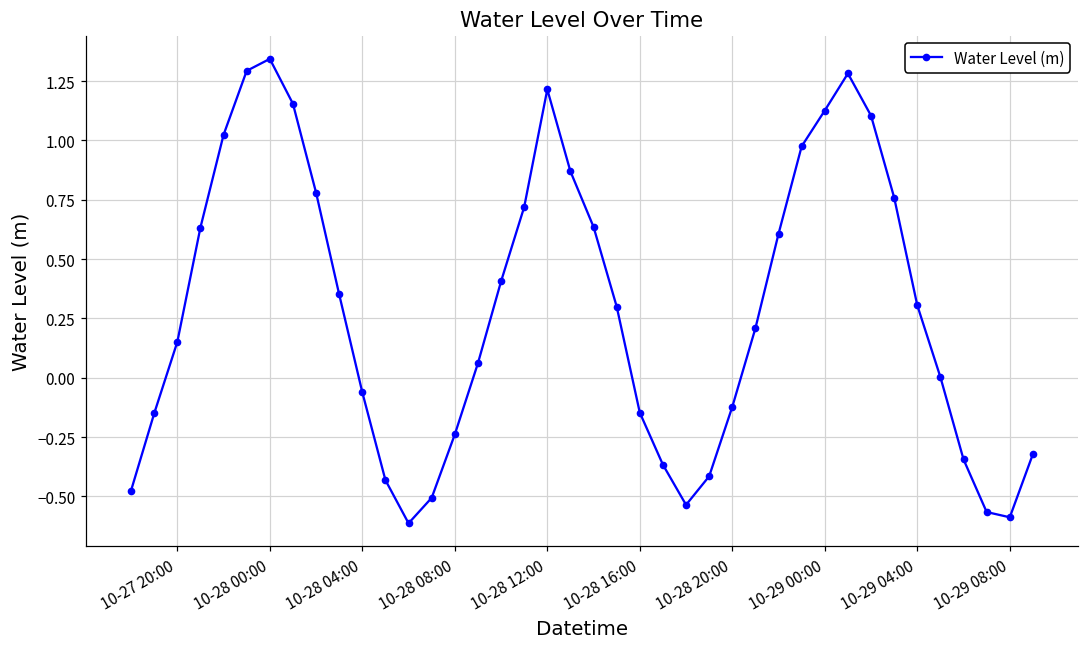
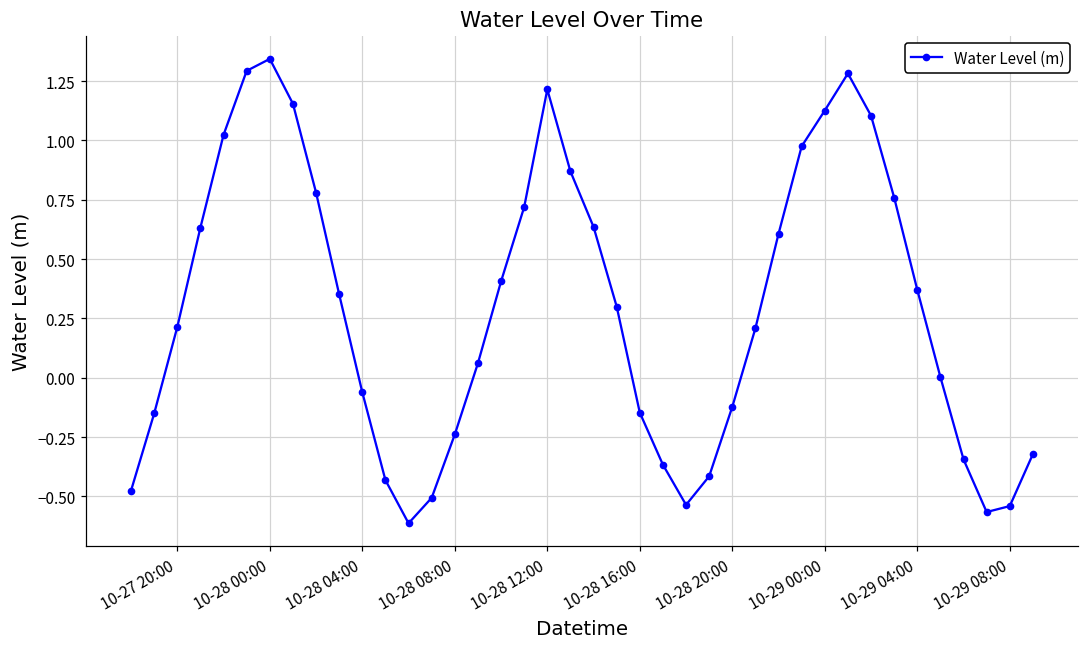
  {
-   "10-27 20:00": 0.15,
+   "10-27 20:00": 0.21,
    "10-28 00:00": 1.34,
    "10-28 04:00": -0.06,
    "10-28 08:00": -0.24,
    "10-28 12:00": 1.21,
    "10-28 16:00": -0.15,
    "10-28 20:00": -0.12,
    "10-29 00:00": 1.13,
-   "10-29 04:00": 0.31,
-   "10-29 08:00": -0.59
+   "10-29 04:00": 0.37,
+   "10-29 08:00": -0.54
  }
